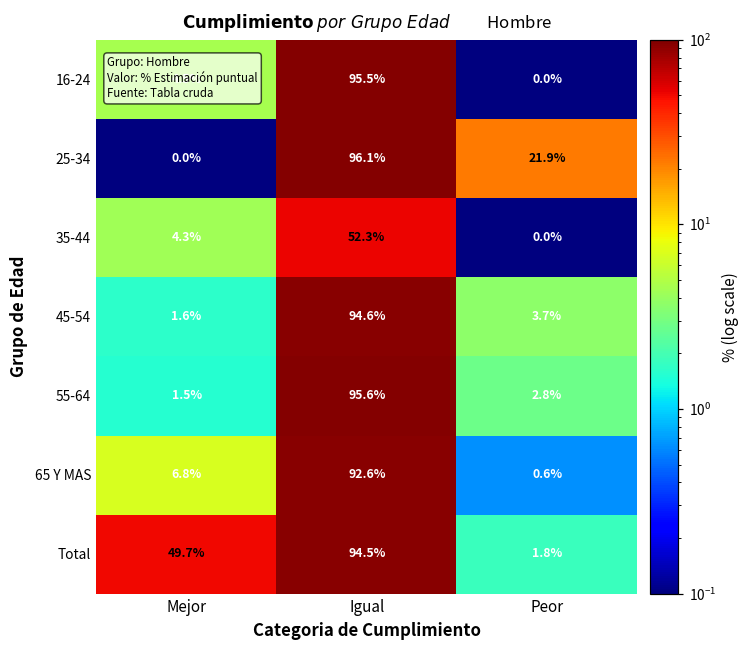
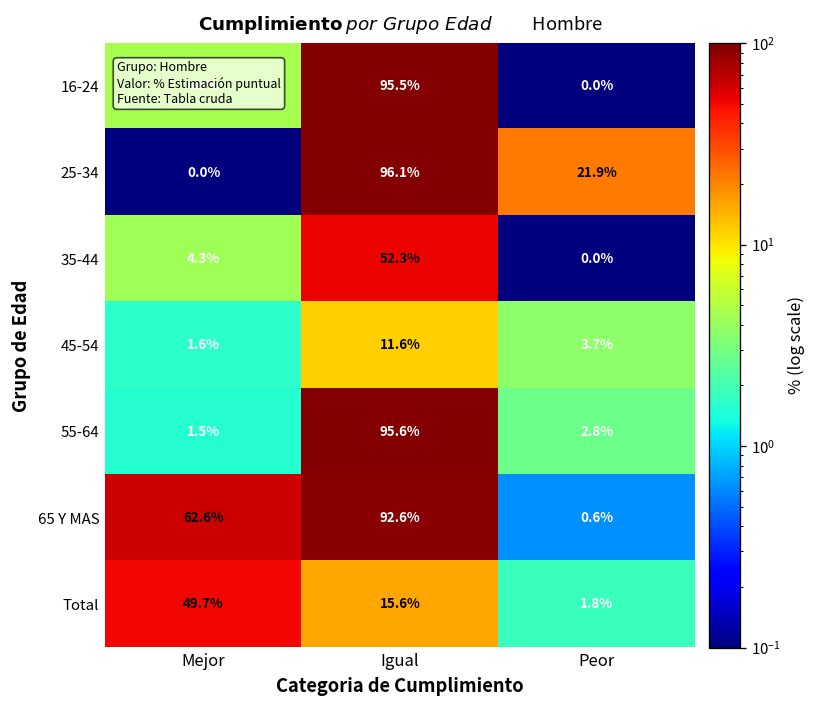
  {
    "16-24": {
      "Igual": "95.5%",
      "Peor": "0.0%"
    },
    "25-34": {
      "Mejor": "0.0%",
      "Igual": "96.1%",
      "Peor": "21.9%"
    },
    "35-44": {
      "Mejor": "4.3%",
      "Igual": "52.3%",
      "Peor": "0.0%"
    },
    "45-54": {
      "Mejor": "1.6%",
-     "Igual": "94.6%",
+     "Igual": "11.6%",
      "Peor": "3.7%"
    },
    "55-64": {
      "Mejor": "1.5%",
      "Igual": "95.6%",
      "Peor": "2.8%"
    },
    "65 Y MAS": {
-     "Mejor": "6.8%",
+     "Mejor": "62.6%",
      "Igual": "92.6%",
      "Peor": "0.6%"
    },
    "Total": {
      "Mejor": "49.7%",
-     "Igual": "94.5%",
+     "Igual": "15.6%",
      "Peor": "1.8%"
    }
  }
